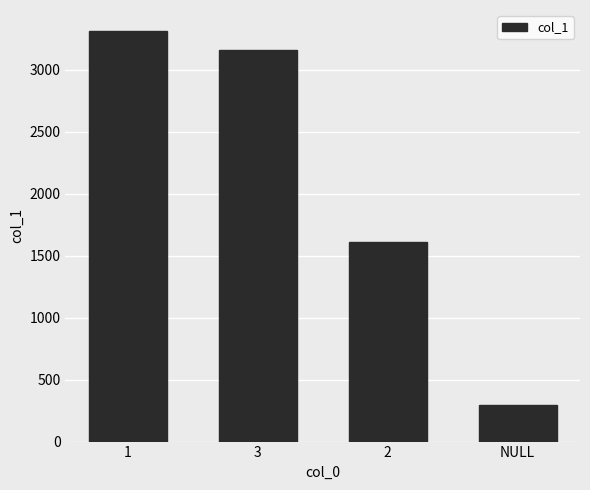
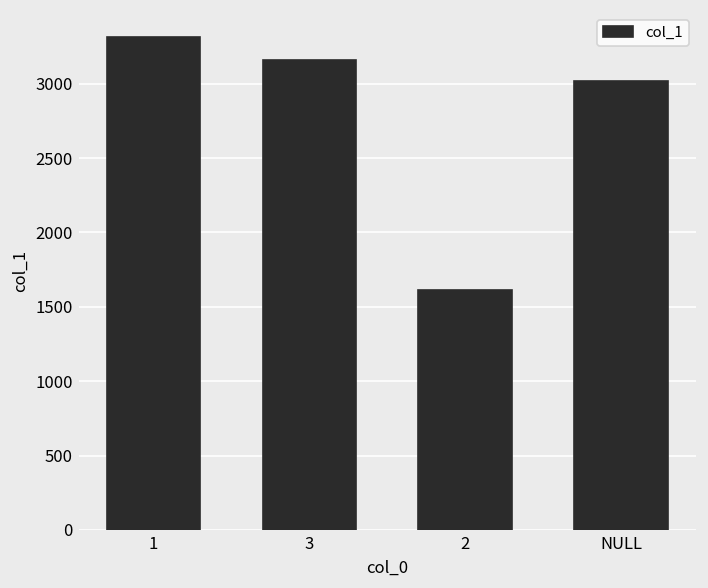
  {
    "1": 3320,
    "3": 3160,
    "2": 1610,
-   "NULL": 300
+   "NULL": 3020
  }
